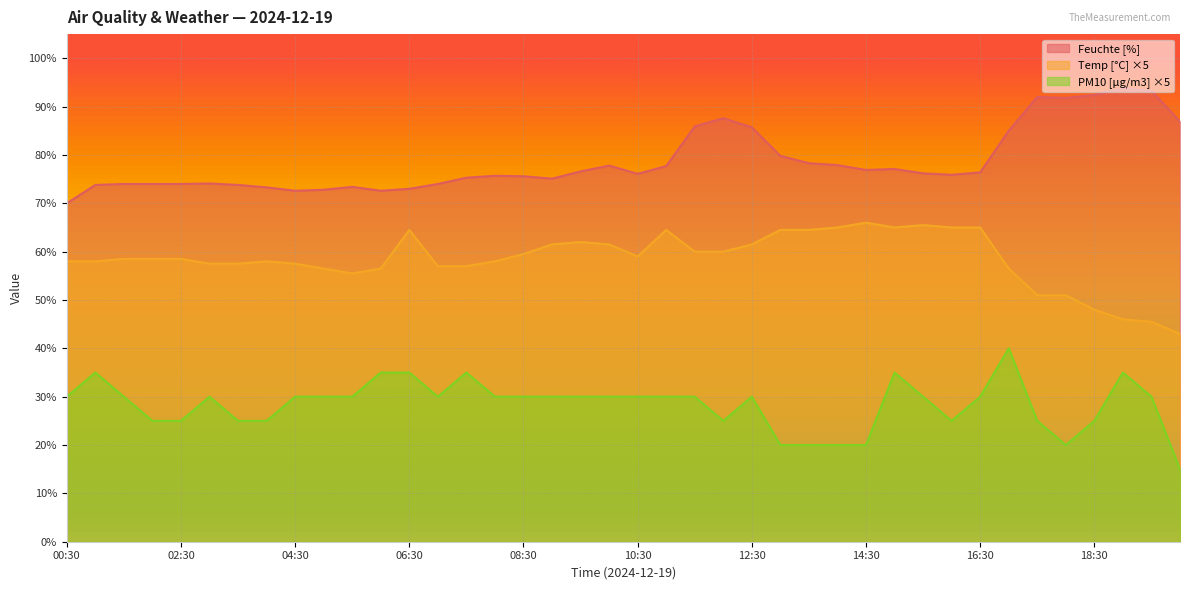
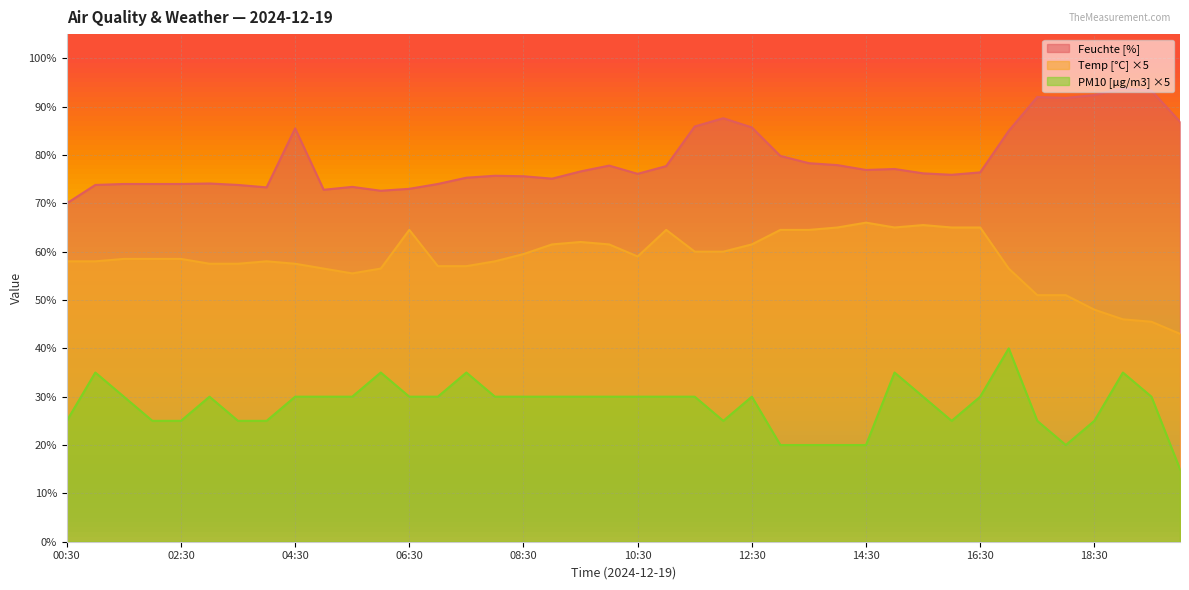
  {
    "Feuchte [%]": {
      "00:30": "70%",
      "02:30": "74%",
-     "04:30": "73%",
+     "04:30": "86%",
      "06:30": "73%",
      "08:30": "76%",
      "10:30": "76%",
      "12:30": "86%",
      "14:30": "77%",
      "16:30": "76%",
      "18:30": "92%"
    },
    "Temp [°C] ×5": {
      "00:30": "58%",
      "02:30": "59%",
      "04:30": "58%",
      "06:30": "65%",
      "08:30": "60%",
      "10:30": "59%",
      "12:30": "62%",
      "14:30": "66%",
      "16:30": "65%",
      "18:30": "48%"
    },
    "PM10 [µg/m3] ×5": {
-     "00:30": "30%",
+     "00:30": "25%",
      "02:30": "25%",
      "04:30": "30%",
-     "06:30": "35%",
+     "06:30": "30%",
      "08:30": "30%",
      "10:30": "30%",
      "12:30": "30%",
      "14:30": "20%",
      "16:30": "30%",
      "18:30": "25%"
    }
  }
